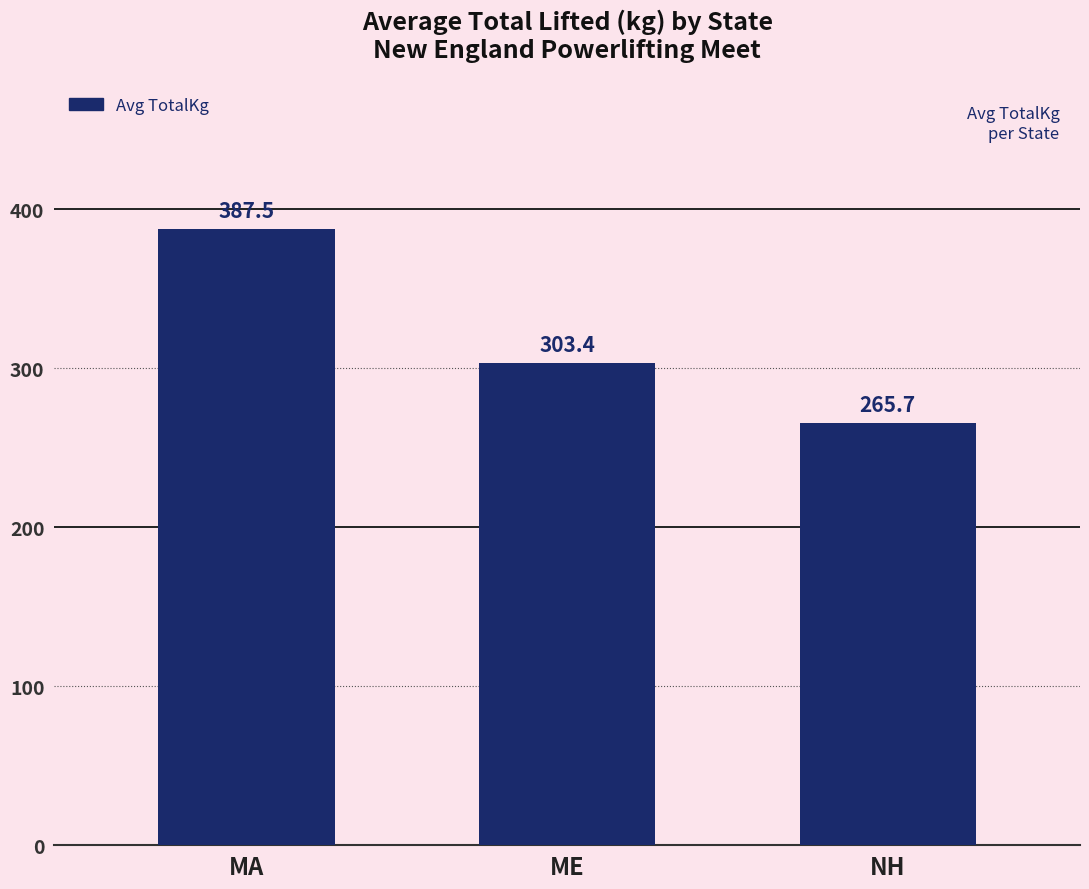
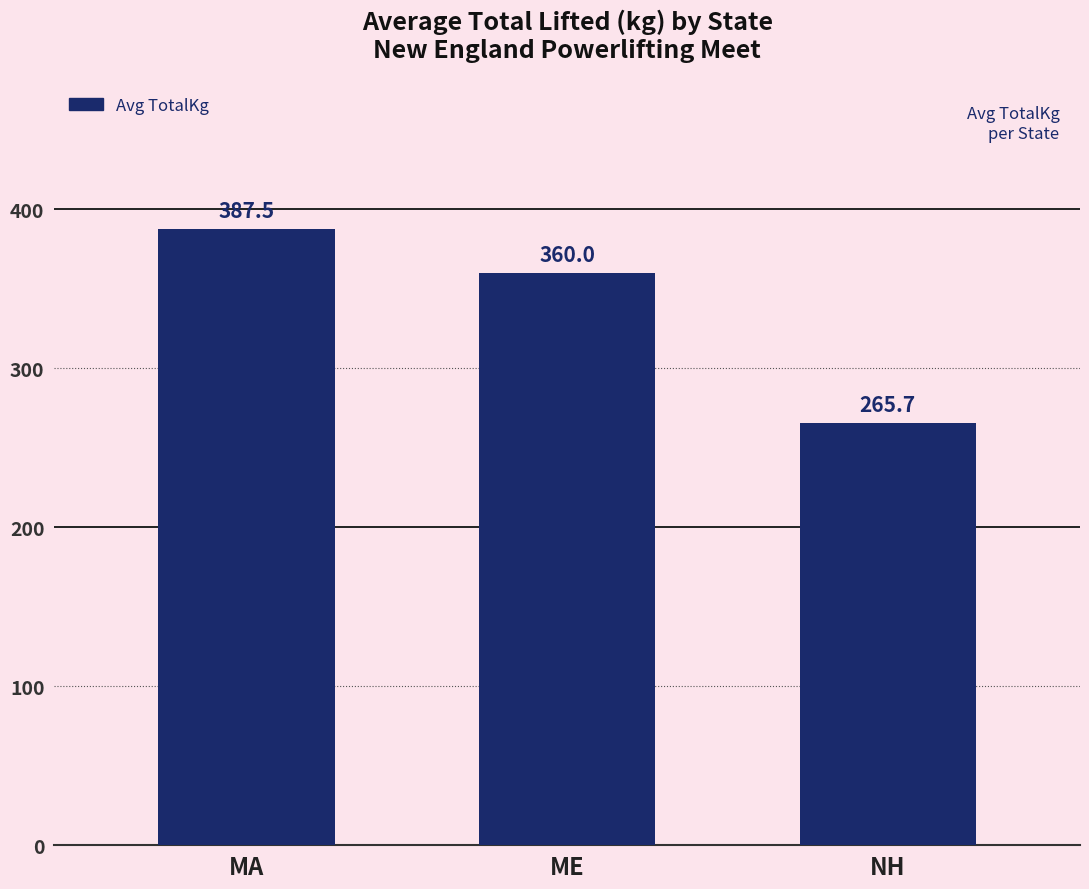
  {
    "MA": 387.5,
-   "ME": 303.4,
+   "ME": 360.0,
    "NH": 265.7
  }
